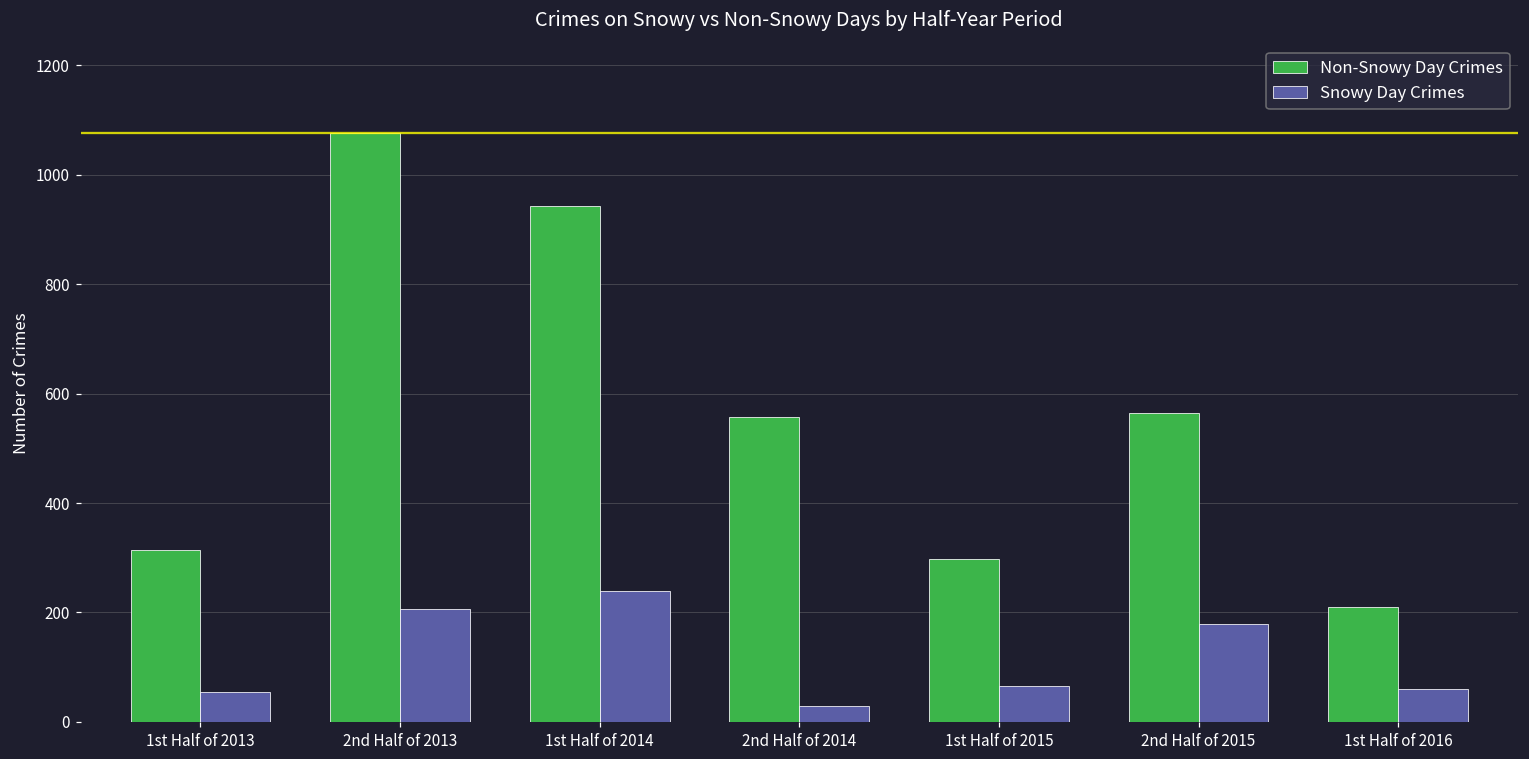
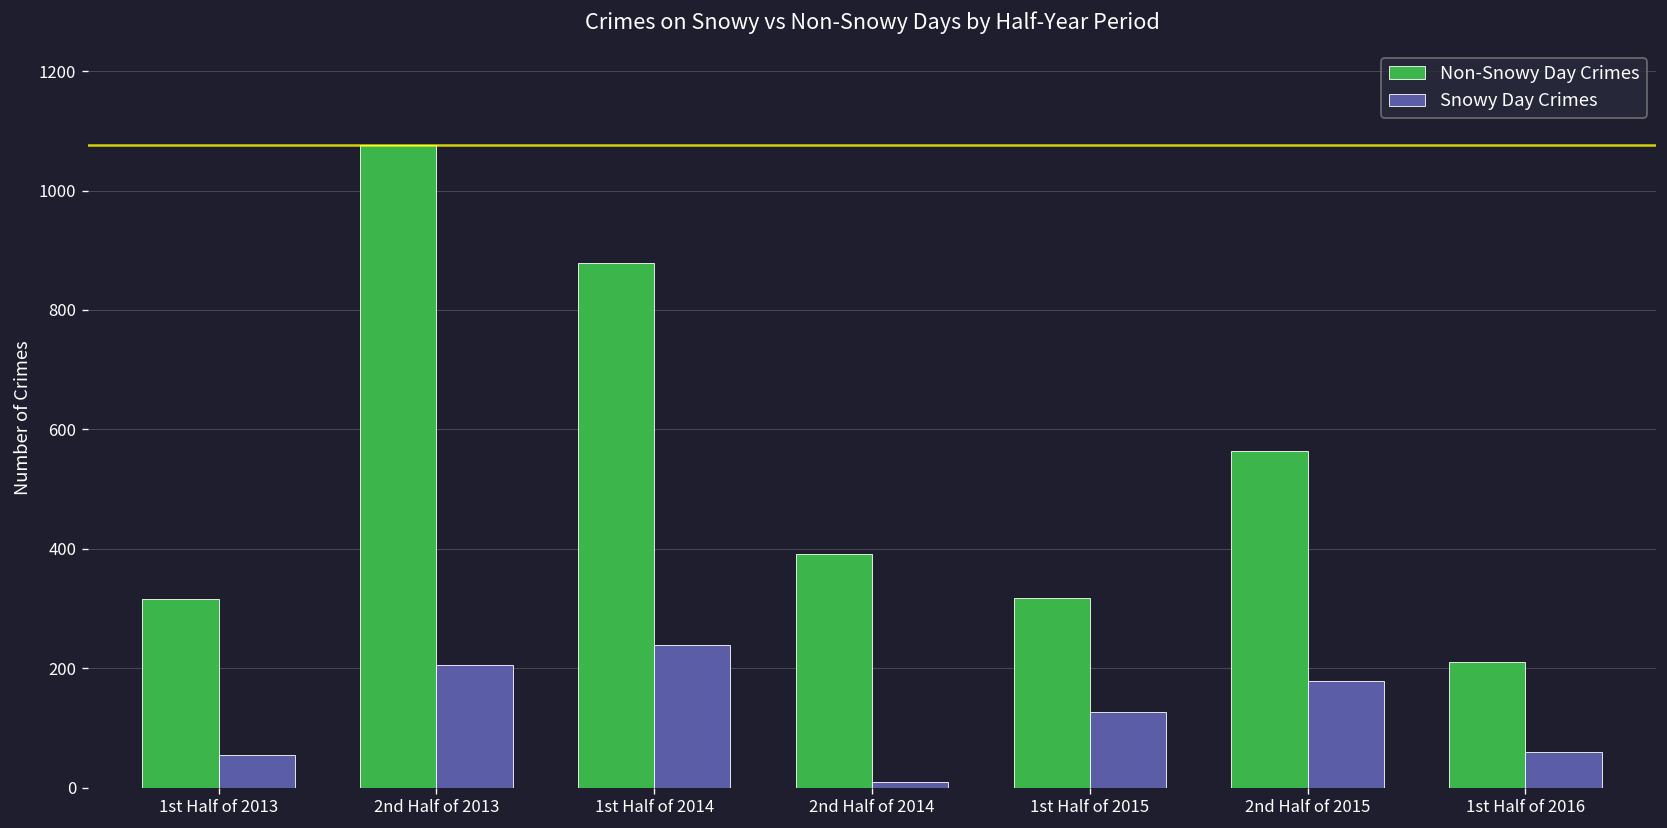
  {
    "Non-Snowy Day Crimes": {
      "1st Half of 2013": 320,
      "2nd Half of 2013": 1080,
-     "1st Half of 2014": 940,
-     "2nd Half of 2014": 560,
-     "1st Half of 2015": 300,
+     "1st Half of 2014": 880,
+     "2nd Half of 2014": 390,
+     "1st Half of 2015": 320,
      "2nd Half of 2015": 560,
      "1st Half of 2016": 210
    },
    "Snowy Day Crimes": {
      "1st Half of 2013": 50,
      "2nd Half of 2013": 210,
      "1st Half of 2014": 240,
-     "2nd Half of 2014": 30,
-     "1st Half of 2015": 70,
+     "2nd Half of 2014": 10,
+     "1st Half of 2015": 130,
      "2nd Half of 2015": 180,
      "1st Half of 2016": 60
    }
  }
